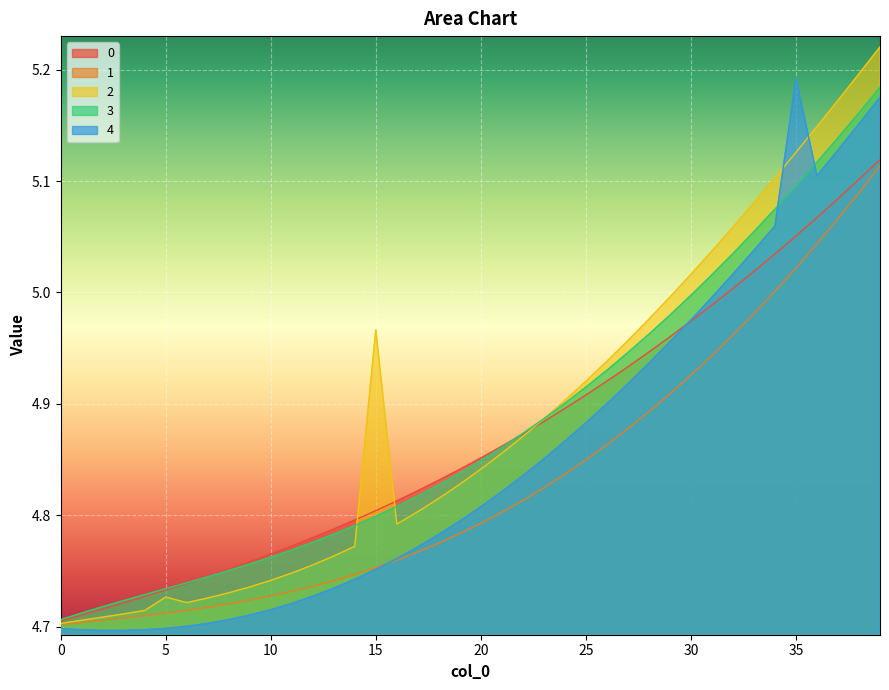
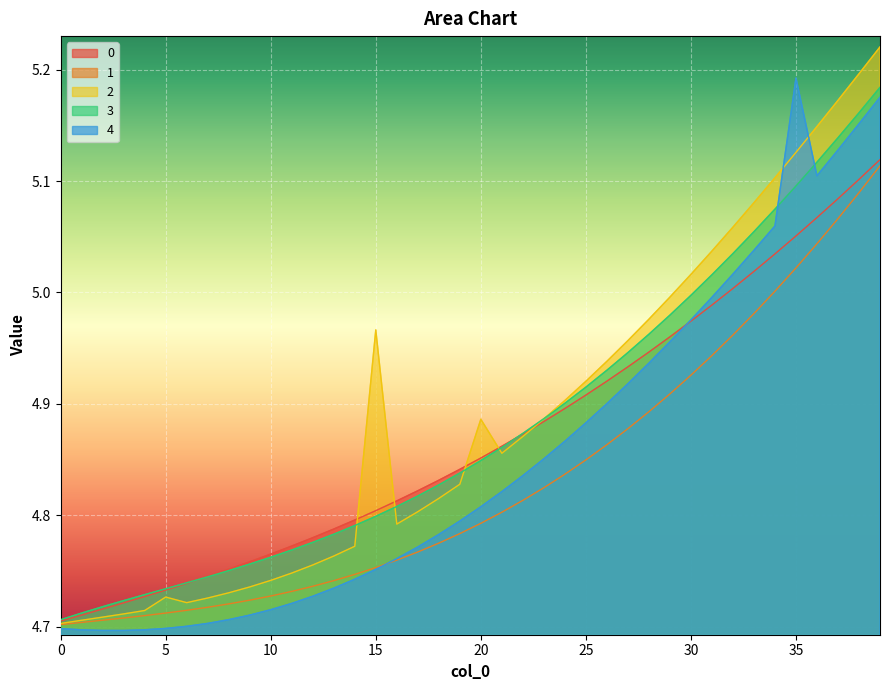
  {
    "2": {
      "5": 4.727,
      "10": 4.742,
      "15": 4.966,
-     "20": 4.842,
+     "20": 4.886,
      "25": 4.920,
      "30": 5.016,
      "35": 5.126
    },
    "3": {
      "10": 4.763,
      "15": 4.799,
      "25": 4.915,
      "30": 4.997,
      "35": 5.096
    },
    "4": {
      "0": 4.698,
      "5": 4.699,
      "10": 4.715,
      "20": 4.808,
      "25": 4.883,
      "35": 5.192
    }
  }
